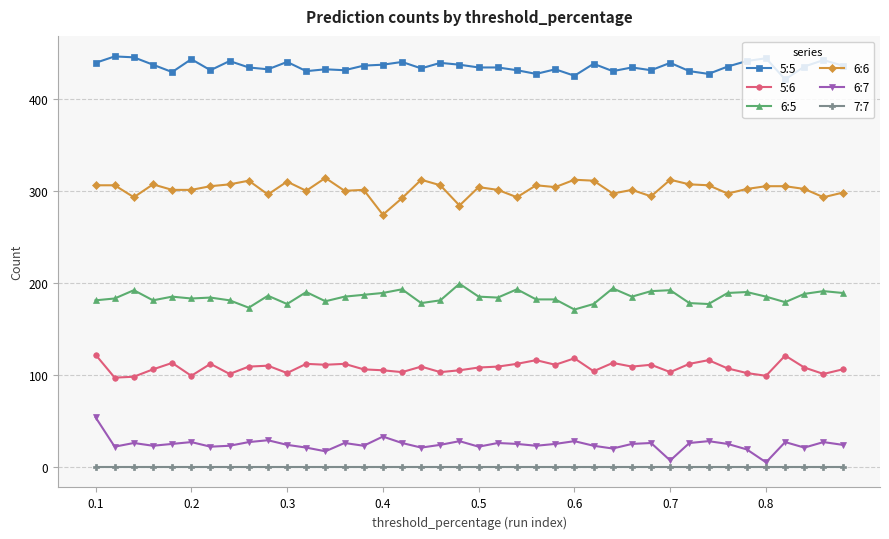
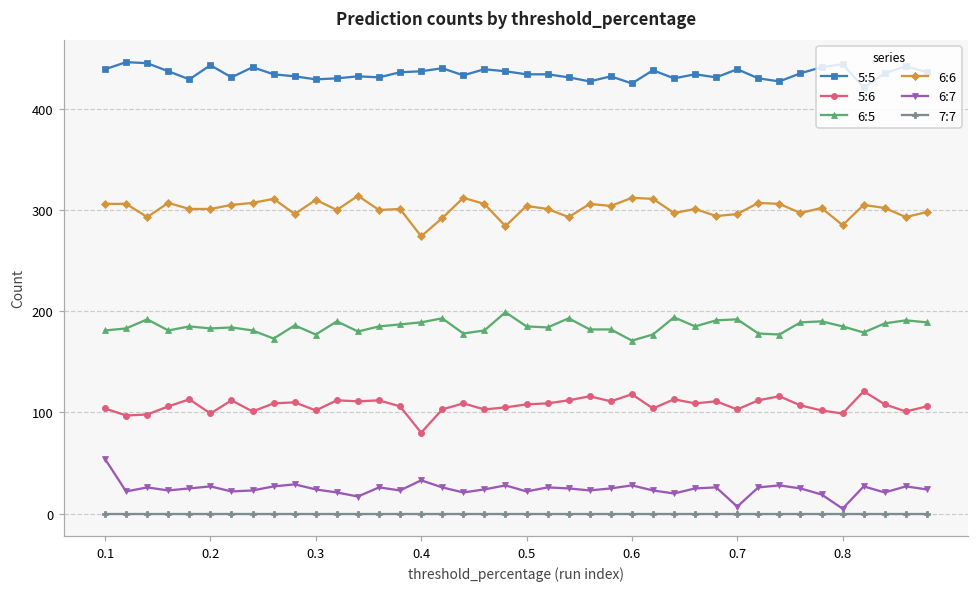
  {
    "5:5": {
      "0.1": 440,
      "0.2": 440,
-     "0.3": 440,
+     "0.3": 430,
      "0.4": 440,
      "0.5": 430,
      "0.6": 430,
      "0.7": 440
    },
    "5:6": {
-     "0.1": 120,
+     "0.1": 100,
      "0.2": 100,
      "0.3": 100,
-     "0.4": 110,
+     "0.4": 80,
      "0.5": 110,
      "0.6": 120,
      "0.7": 100,
      "0.8": 100
    },
    "6:6": {
      "0.1": 310,
      "0.2": 300,
      "0.3": 310,
      "0.4": 270,
      "0.5": 300,
      "0.6": 310,
-     "0.7": 310,
-     "0.8": 310
+     "0.7": 300,
+     "0.8": 290
    },
    "6:7": {
      "0.1": 50,
      "0.2": 30,
      "0.3": 20,
      "0.4": 30,
      "0.5": 20,
      "0.6": 30,
      "0.7": 10,
      "0.8": 10
    }
  }
